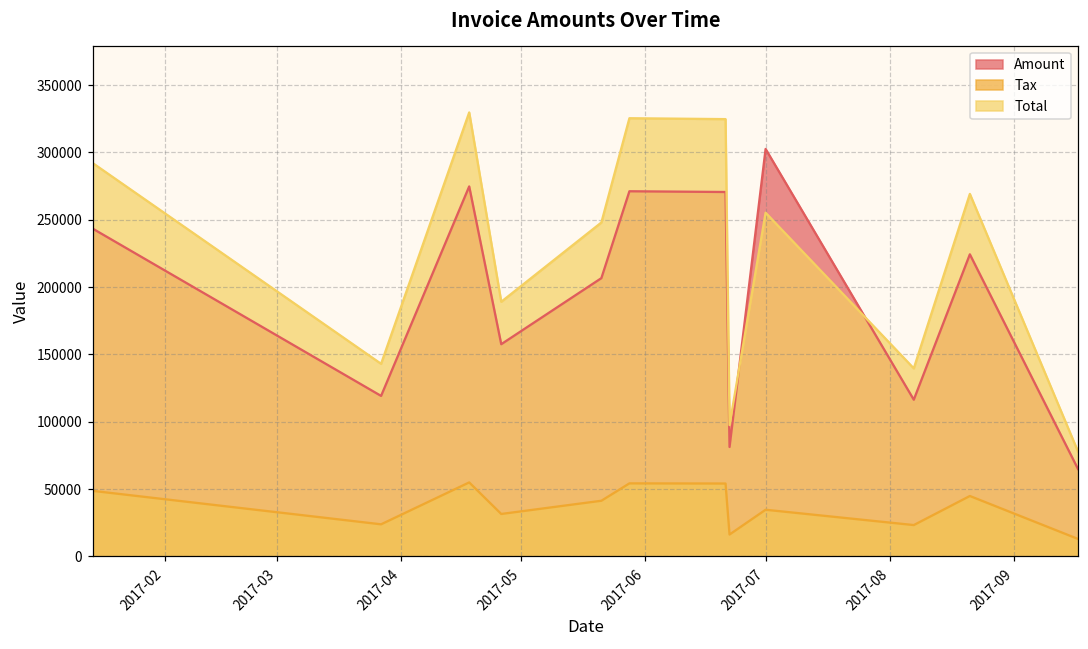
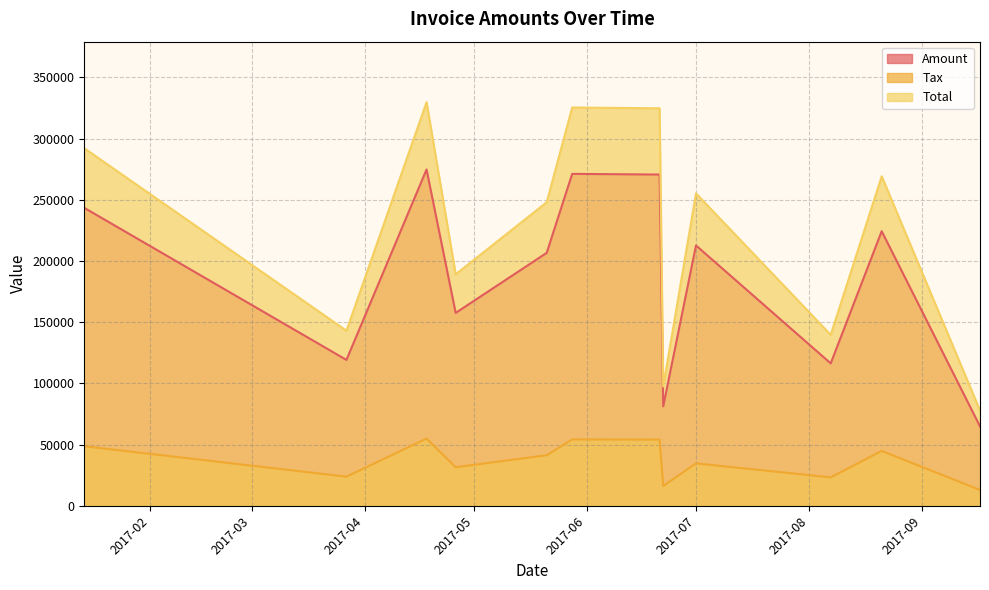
  {
    "Amount": {
-     "2017-07": 303000
+     "2017-07": 213000
    },
    "Tax": {
      "2017-07": 35000
    },
    "Total": {
      "2017-07": 255000
    }
  }
